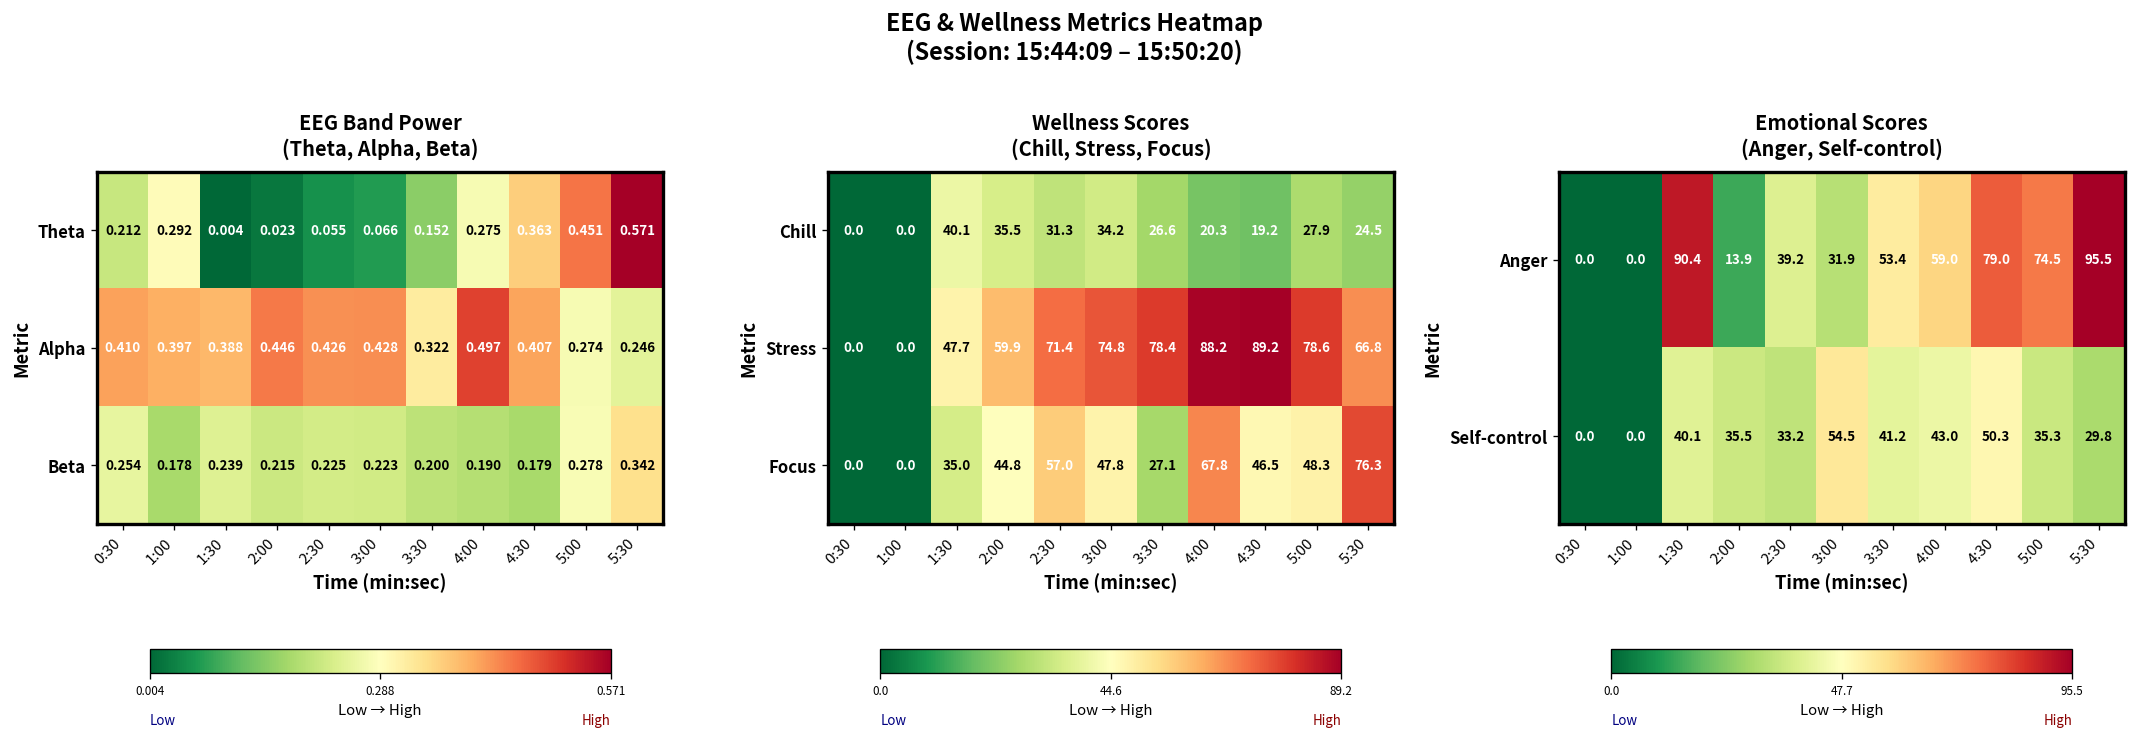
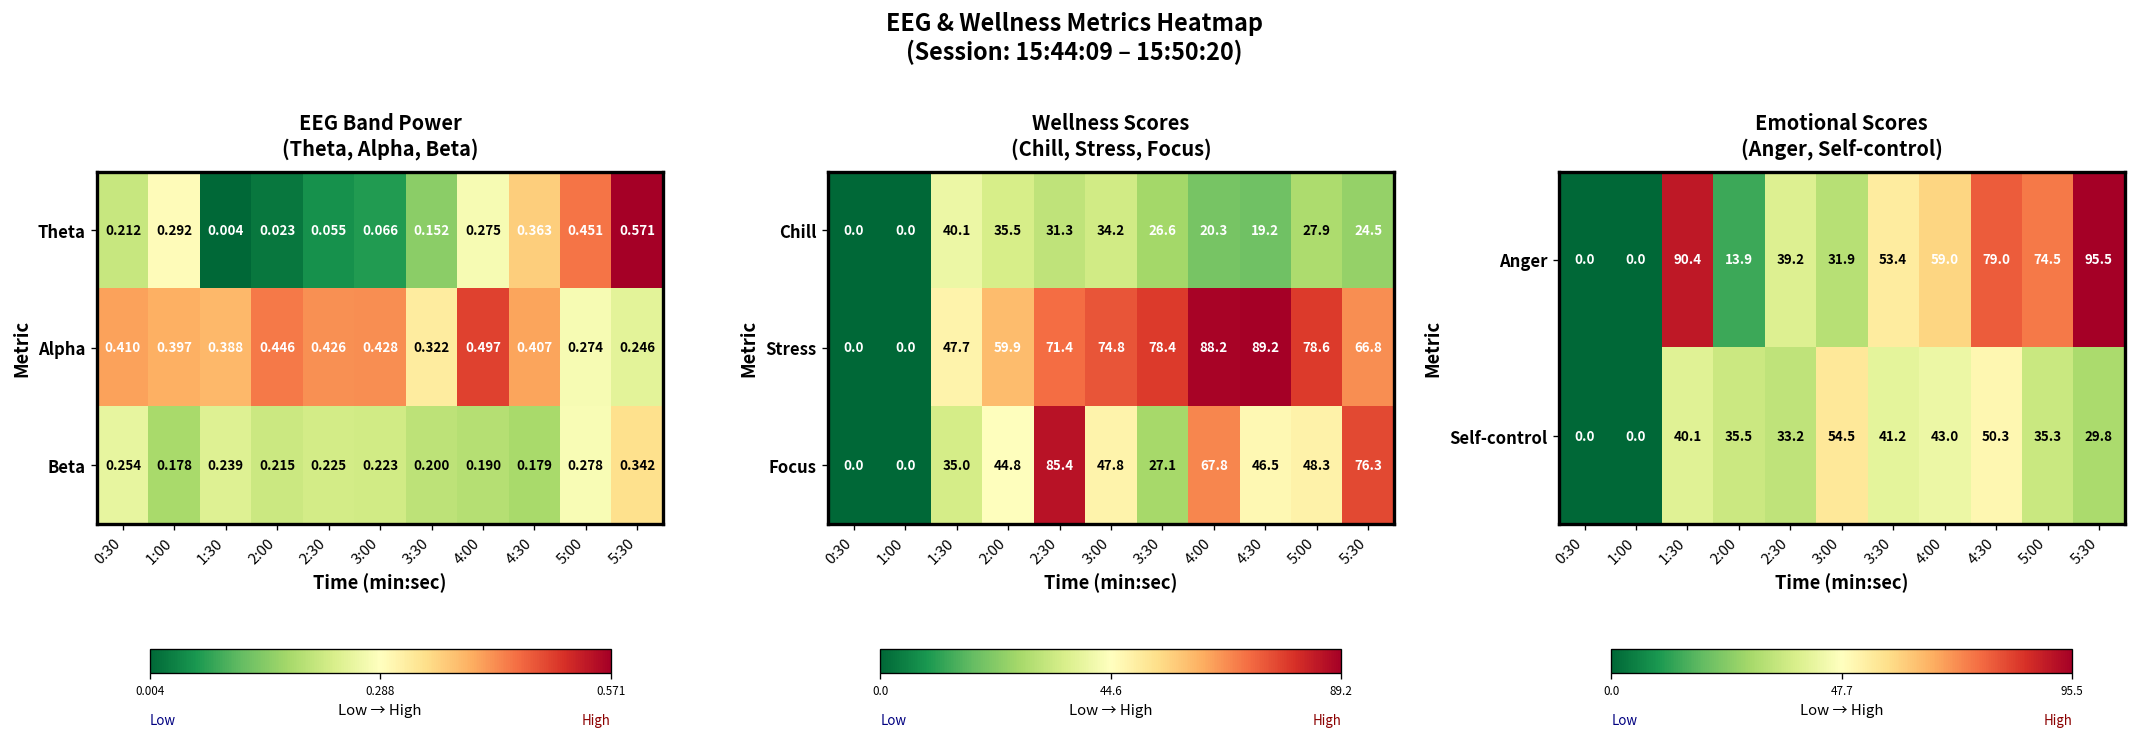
  {
    "EEG Band Power (Theta, Alpha, Beta)": {
      "Theta": {
        "0:30": 0.212,
        "1:00": 0.292,
        "1:30": 0.004,
        "2:00": 0.023,
        "2:30": 0.055,
        "3:00": 0.066,
        "3:30": 0.152,
        "4:00": 0.275,
        "4:30": 0.363,
        "5:00": 0.451,
        "5:30": 0.571
      },
      "Alpha": {
        "0:30": 0.410,
        "1:00": 0.397,
        "1:30": 0.388,
        "2:00": 0.446,
        "2:30": 0.426,
        "3:00": 0.428,
        "3:30": 0.322,
        "4:00": 0.497,
        "4:30": 0.407,
        "5:00": 0.274,
        "5:30": 0.246
      },
      "Beta": {
        "0:30": 0.254,
        "1:00": 0.178,
        "1:30": 0.239,
        "2:00": 0.215,
        "2:30": 0.225,
        "3:00": 0.223,
        "3:30": 0.200,
        "4:00": 0.190,
        "4:30": 0.179,
        "5:00": 0.278,
        "5:30": 0.342
      }
    },
    "Wellness Scores (Chill, Stress, Focus)": {
      "Chill": {
        "0:30": 0.0,
        "1:00": 0.0,
        "1:30": 40.1,
        "2:00": 35.5,
        "2:30": 31.3,
        "3:00": 34.2,
        "3:30": 26.6,
        "4:00": 20.3,
        "4:30": 19.2,
        "5:00": 27.9,
        "5:30": 24.5
      },
      "Stress": {
        "0:30": 0.0,
        "1:00": 0.0,
        "1:30": 47.7,
        "2:00": 59.9,
        "2:30": 71.4,
        "3:00": 74.8,
        "3:30": 78.4,
        "4:00": 88.2,
        "4:30": 89.2,
        "5:00": 78.6,
        "5:30": 66.8
      },
      "Focus": {
        "0:30": 0.0,
        "1:00": 0.0,
        "1:30": 35.0,
        "2:00": 44.8,
-       "2:30": 57.0,
+       "2:30": 85.4,
        "3:00": 47.8,
        "3:30": 27.1,
        "4:00": 67.8,
        "4:30": 46.5,
        "5:00": 48.3,
        "5:30": 76.3
      }
    },
    "Emotional Scores (Anger, Self-control)": {
      "Anger": {
        "0:30": 0.0,
        "1:00": 0.0,
        "1:30": 90.4,
        "2:00": 13.9,
        "2:30": 39.2,
        "3:00": 31.9,
        "3:30": 53.4,
        "4:00": 59.0,
        "4:30": 79.0,
        "5:00": 74.5,
        "5:30": 95.5
      },
      "Self-control": {
        "0:30": 0.0,
        "1:00": 0.0,
        "1:30": 40.1,
        "2:00": 35.5,
        "2:30": 33.2,
        "3:00": 54.5,
        "3:30": 41.2,
        "4:00": 43.0,
        "4:30": 50.3,
        "5:00": 35.3,
        "5:30": 29.8
      }
    }
  }
